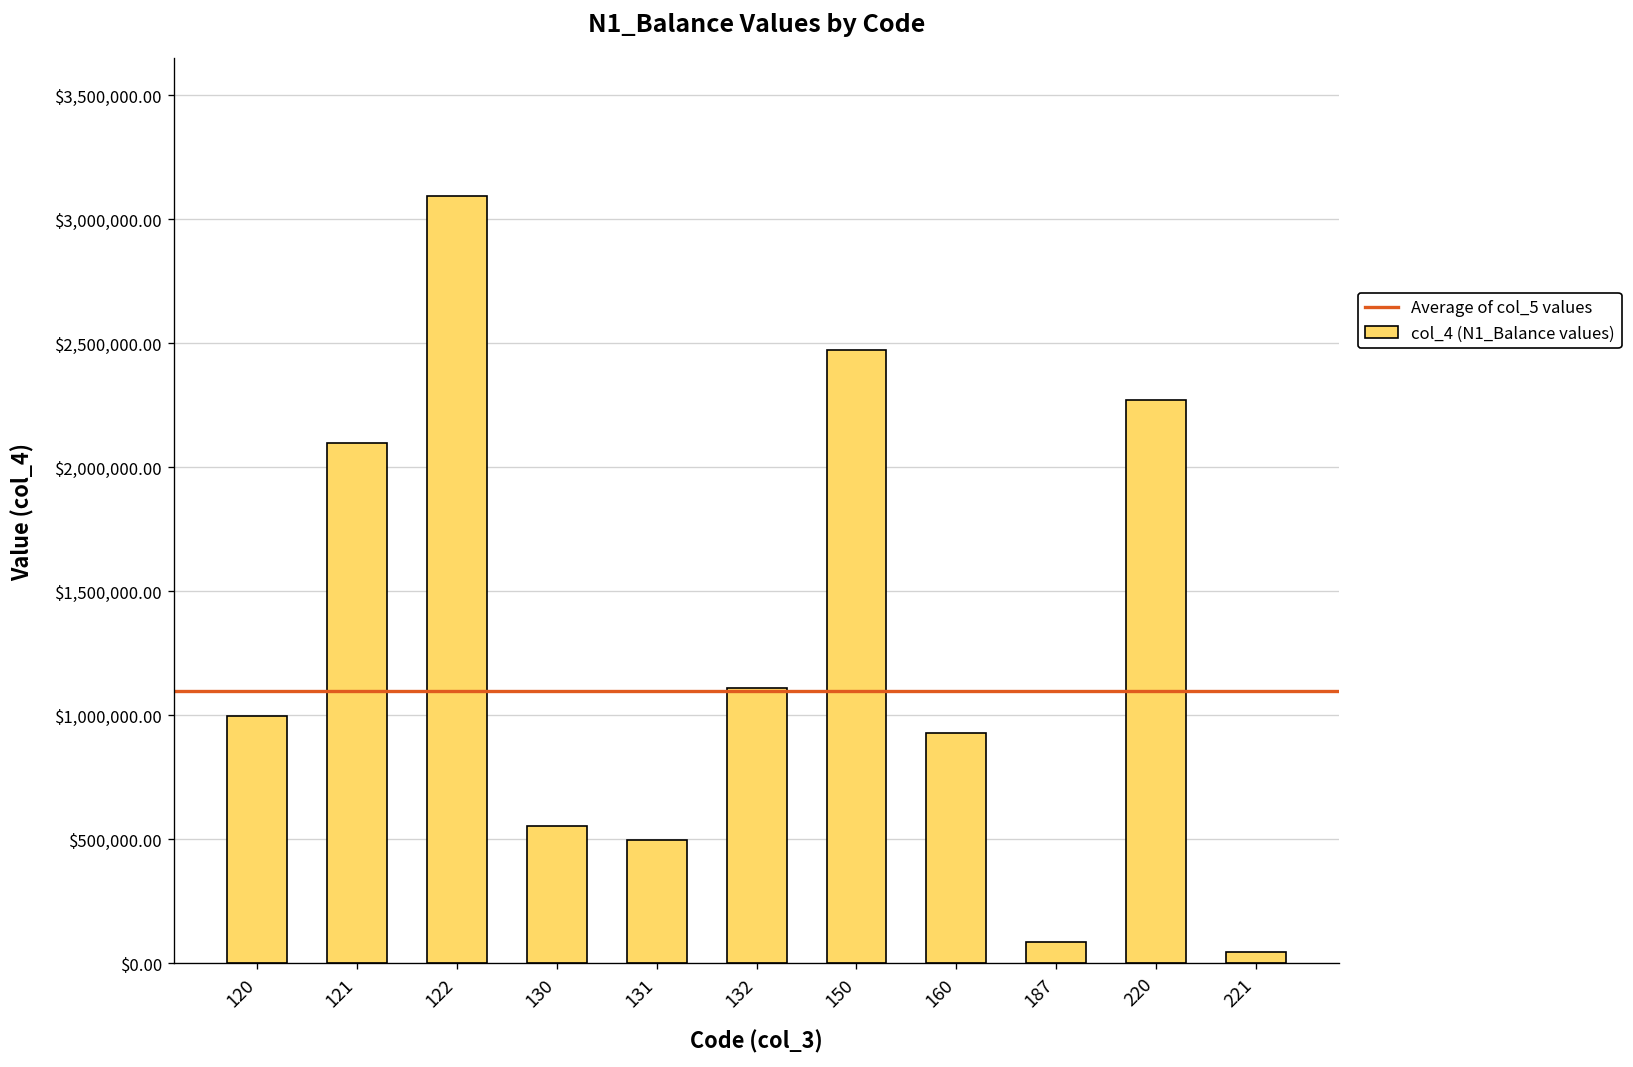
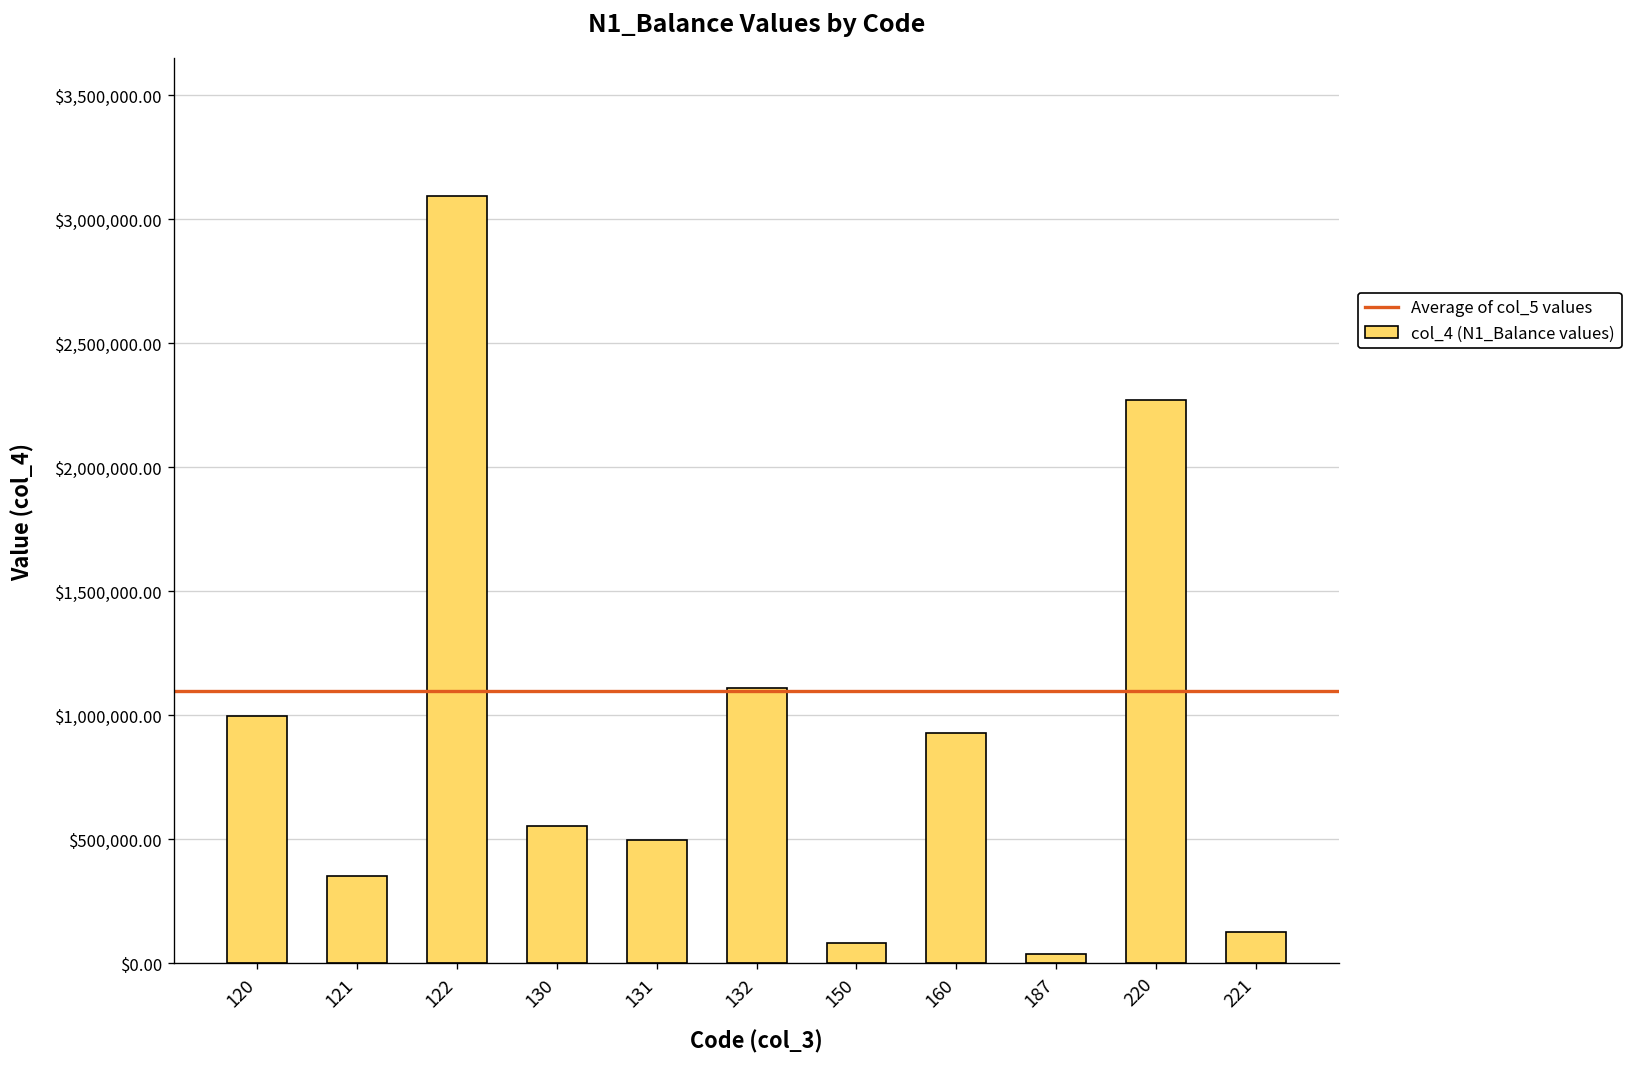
  {
    "120": "$1,000,000",
-   "121": "$2,100,000",
+   "121": "$350,000",
    "122": "$3,090,000",
    "130": "$550,000",
    "131": "$500,000",
    "132": "$1,110,000",
-   "150": "$2,470,000",
+   "150": "$80,000",
    "160": "$930,000",
-   "187": "$80,000",
+   "187": "$40,000",
    "220": "$2,270,000",
-   "221": "$40,000"
+   "221": "$130,000"
  }
